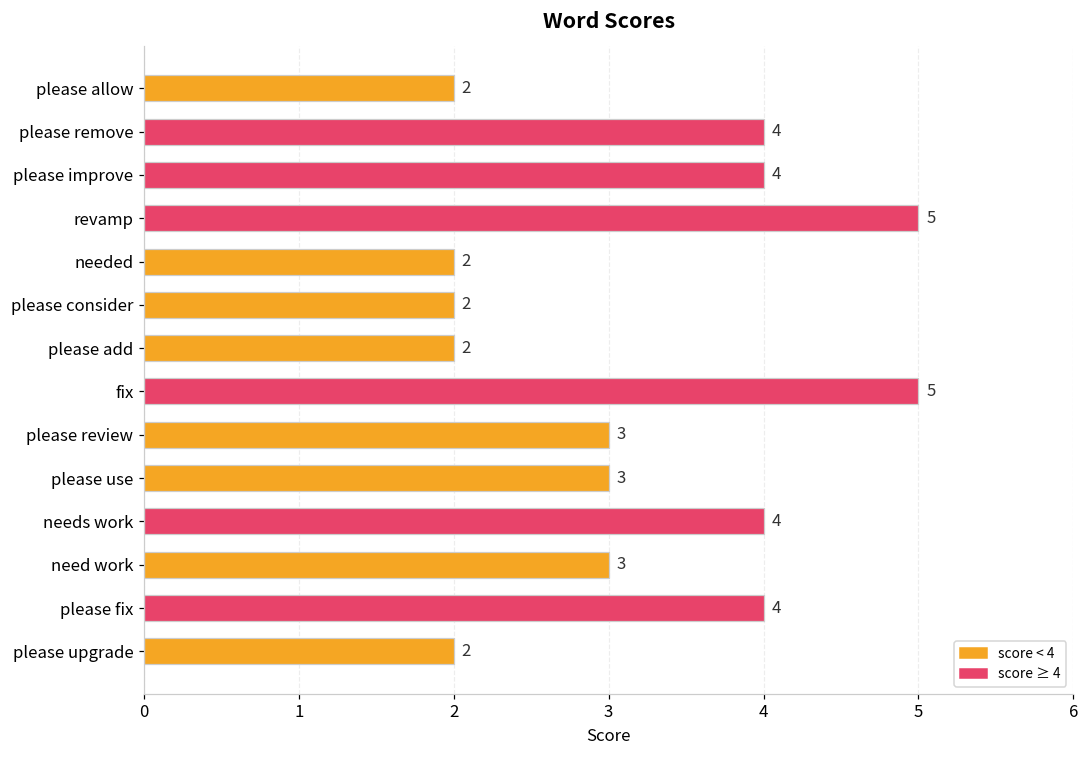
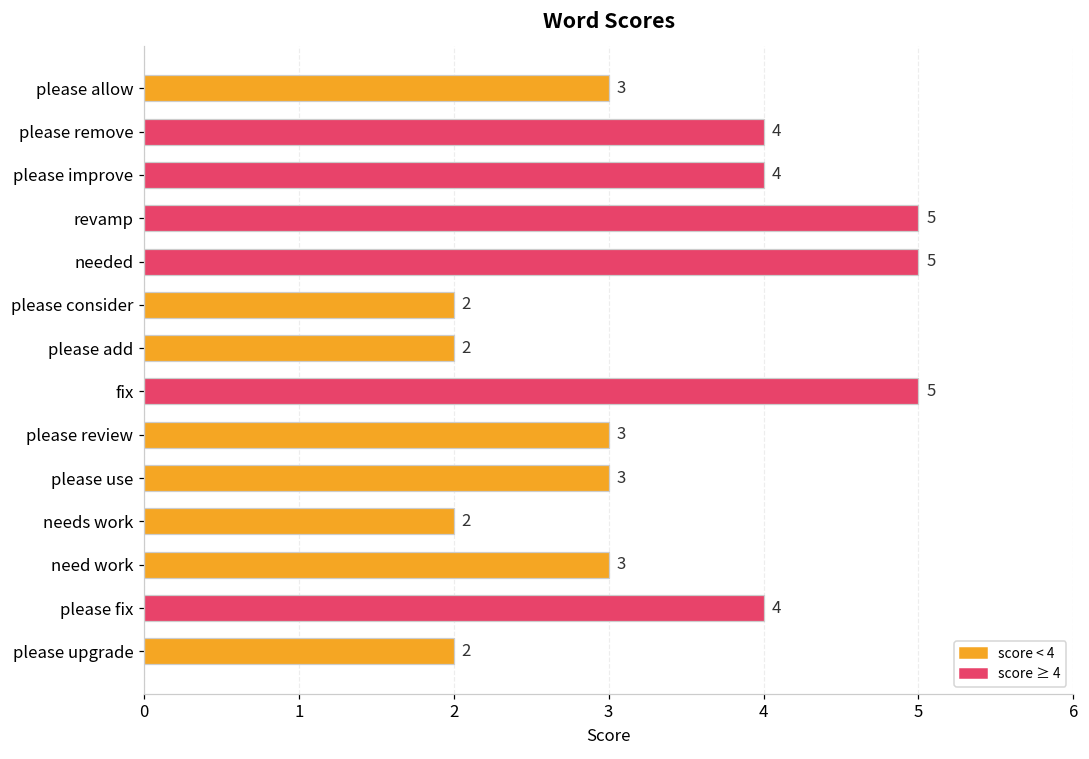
  {
-   "please allow": 2,
+   "please allow": 3,
    "please remove": 4,
    "please improve": 4,
    "revamp": 5,
-   "needed": 2,
+   "needed": 5,
    "please consider": 2,
    "please add": 2,
    "fix": 5,
    "please review": 3,
    "please use": 3,
-   "needs work": 4,
+   "needs work": 2,
    "need work": 3,
    "please fix": 4,
    "please upgrade": 2
  }
